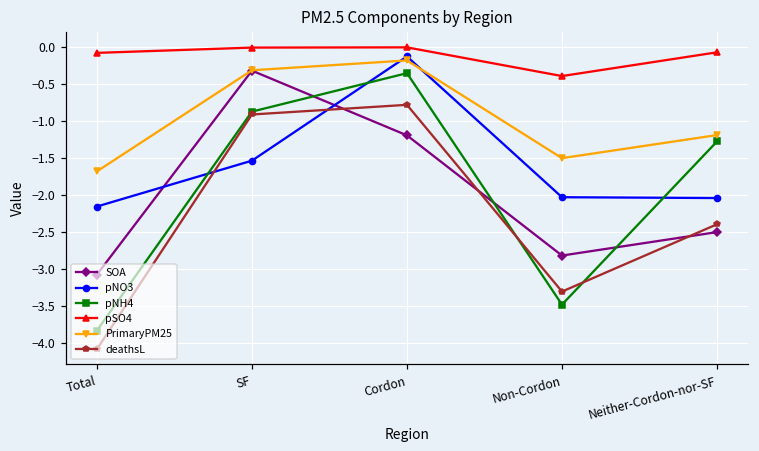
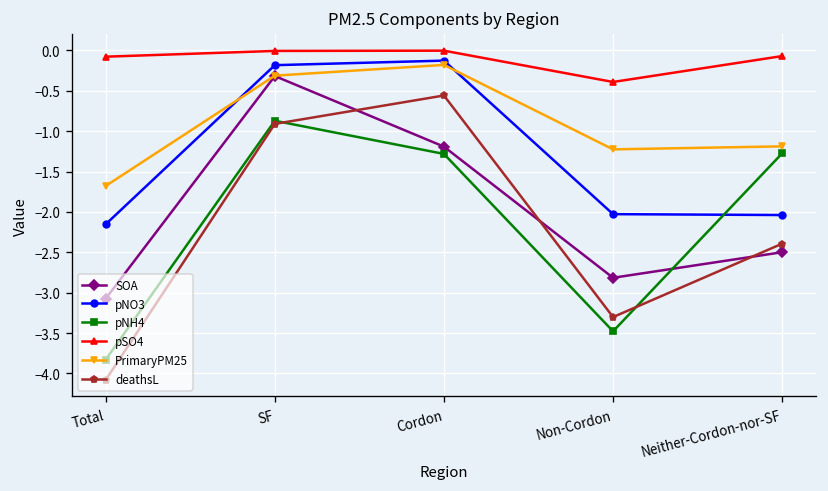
  {
    "SOA": {
      "Cordon": -1.2,
      "Non-Cordon": -2.8,
      "Neither-Cordon-nor-SF": -2.5
    },
    "pNO3": {
      "Total": -2.2,
-     "SF": -1.5,
+     "SF": -0.2,
      "Cordon": -0.1,
      "Non-Cordon": -2.0,
      "Neither-Cordon-nor-SF": -2.0
    },
    "pNH4": {
      "SF": -0.9,
-     "Cordon": -0.4,
+     "Cordon": -1.3,
      "Non-Cordon": -3.5,
      "Neither-Cordon-nor-SF": -1.3
    },
    "pSO4": {
      "Total": -0.1,
      "SF": 0.0,
      "Cordon": 0.0,
      "Non-Cordon": -0.4,
      "Neither-Cordon-nor-SF": -0.1
    },
    "PrimaryPM25": {
      "Total": -1.7,
      "Cordon": -0.2,
-     "Non-Cordon": -1.5,
+     "Non-Cordon": -1.2,
      "Neither-Cordon-nor-SF": -1.2
    },
    "deathsL": {
      "SF": -0.9,
-     "Cordon": -0.8,
+     "Cordon": -0.6,
      "Non-Cordon": -3.3,
      "Neither-Cordon-nor-SF": -2.4
    }
  }
